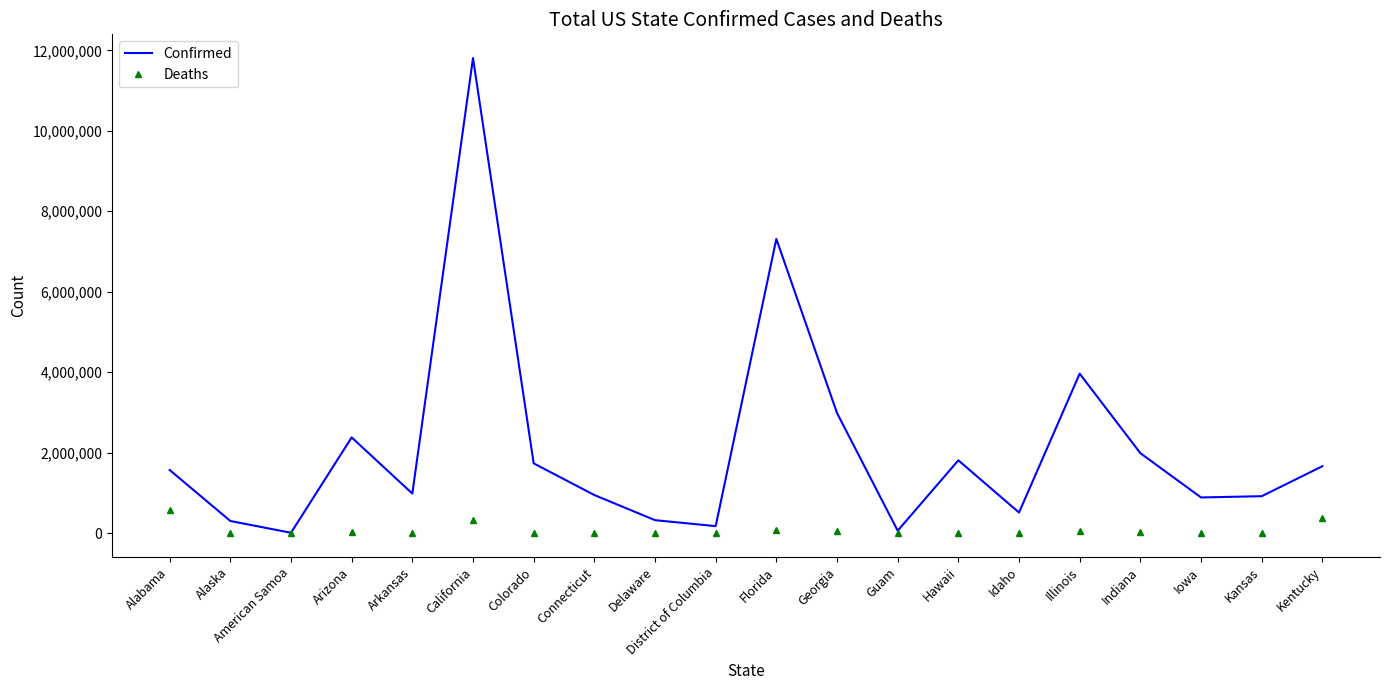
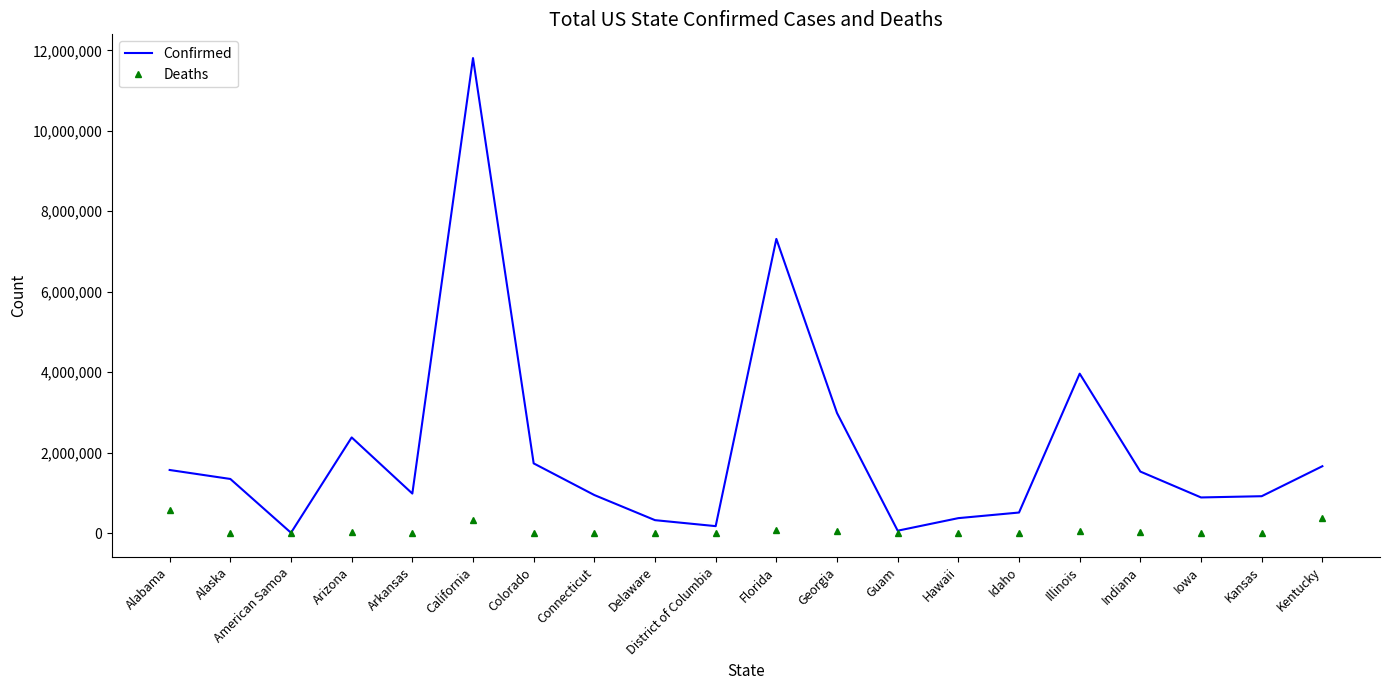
  {
    "Confirmed": {
      "Alabama": "1,600,000",
-     "Alaska": "300,000",
+     "Alaska": "1,300,000",
      "Arizona": "2,400,000",
      "Arkansas": "1,000,000",
      "California": "11,800,000",
      "Colorado": "1,700,000",
      "Connecticut": "900,000",
      "Delaware": "300,000",
      "District of Columbia": "200,000",
      "Florida": "7,300,000",
      "Georgia": "3,000,000",
-     "Hawaii": "1,800,000",
+     "Hawaii": "400,000",
      "Idaho": "500,000",
      "Illinois": "4,000,000",
-     "Indiana": "2,000,000",
+     "Indiana": "1,500,000",
      "Iowa": "900,000",
      "Kansas": "900,000",
      "Kentucky": "1,700,000"
    },
    "Deaths": {
      "Alabama": "600,000",
      "Alaska": "0",
      "Arizona": "0",
      "Arkansas": "0",
      "California": "300,000",
      "Colorado": "0",
      "Connecticut": "0",
      "Delaware": "0",
      "District of Columbia": "0",
      "Florida": "100,000",
      "Georgia": "0",
      "Hawaii": "0",
      "Idaho": "0",
      "Illinois": "0",
      "Indiana": "0",
      "Iowa": "0",
      "Kansas": "0",
      "Kentucky": "400,000"
    }
  }
